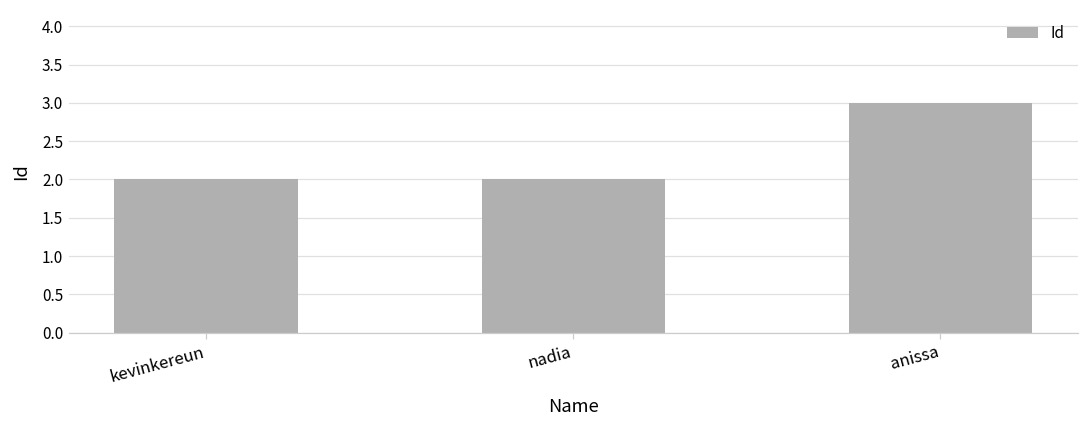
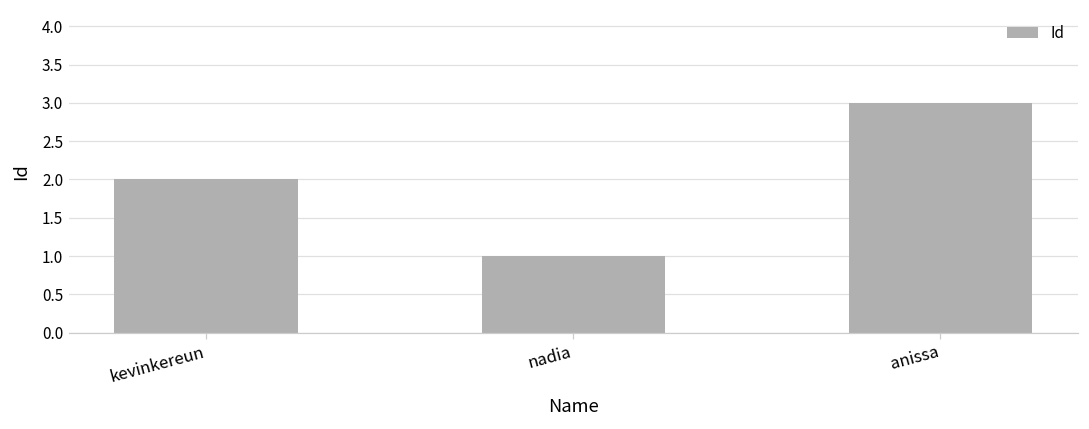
  {
    "kevinkereun": 2,
-   "nadia": 2,
+   "nadia": 1,
    "anissa": 3
  }
